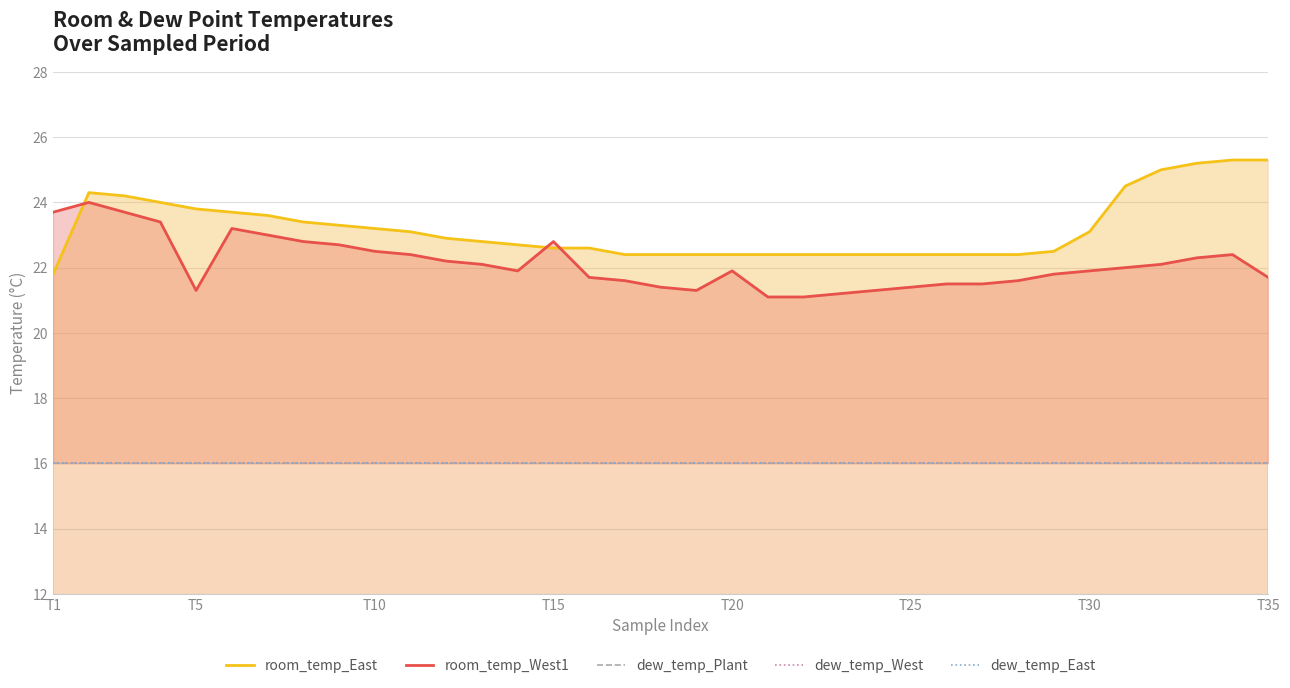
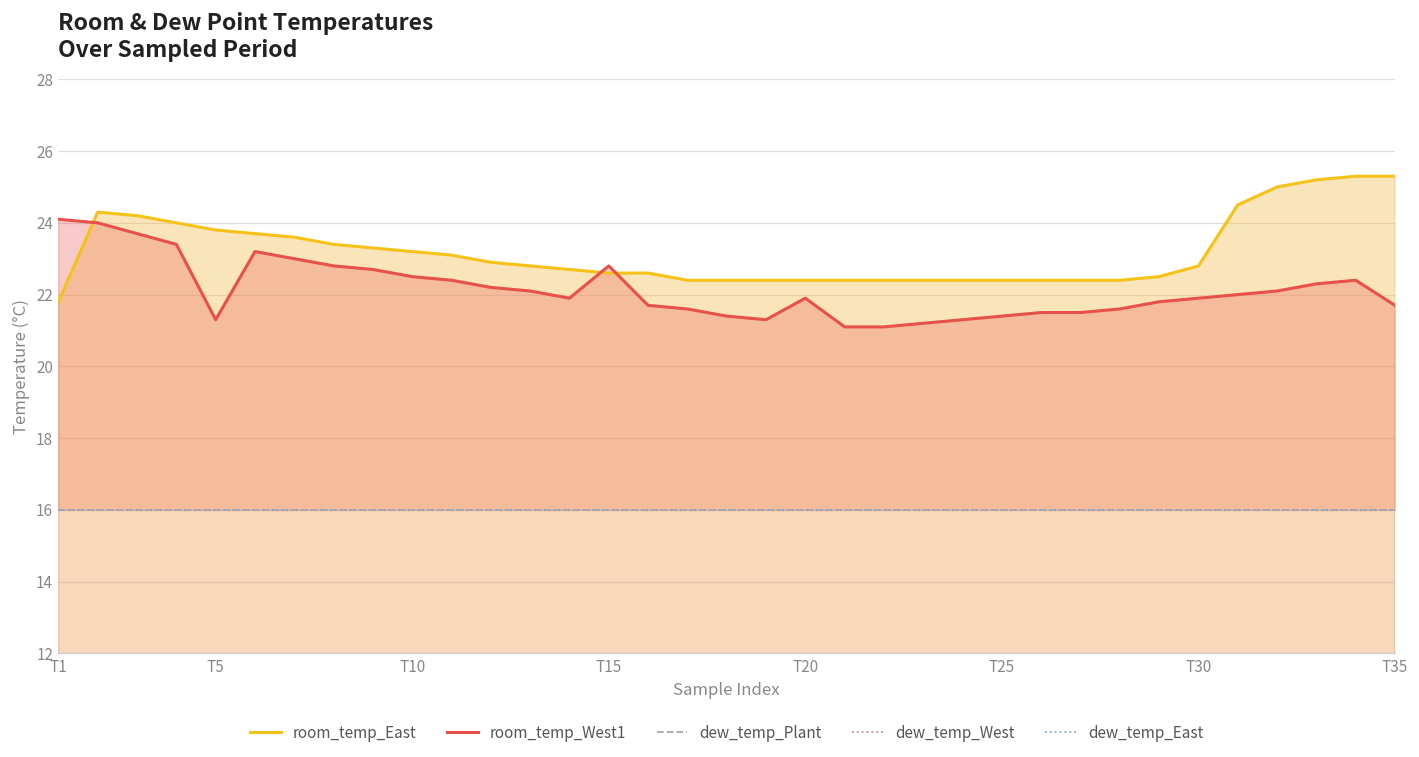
  {
    "room_temp_East": {
      "T1": 21.8,
      "T5": 23.8,
      "T10": 23.2,
      "T15": 22.6,
      "T20": 22.4,
      "T25": 22.4,
-     "T30": 23.1,
+     "T30": 22.8,
      "T35": 25.3
    },
    "room_temp_West1": {
-     "T1": 23.7,
+     "T1": 24.1,
      "T5": 21.3,
      "T10": 22.5,
      "T15": 22.8,
      "T20": 21.9,
      "T25": 21.4,
      "T30": 21.9,
      "T35": 21.7
    },
    "dew_temp_East": {
      "T1": 16.0,
      "T5": 16.0,
      "T10": 16.0,
      "T15": 16.0,
      "T20": 16.0,
      "T25": 16.0,
      "T30": 16.0,
      "T35": 16.0
    }
  }
